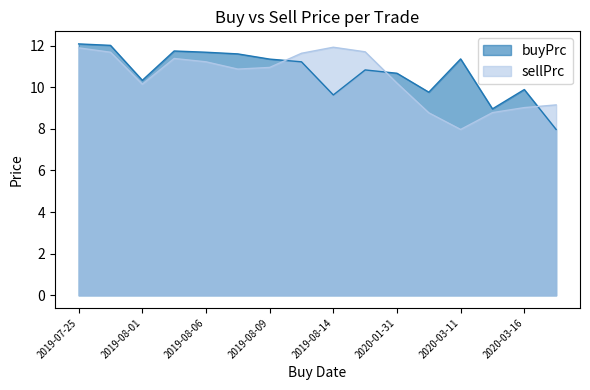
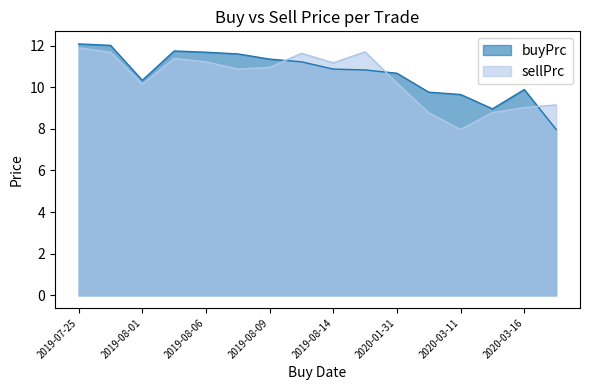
  {
    "buyPrc": {
      "2019-07-25": 12.1,
      "2019-08-01": 10.3,
      "2019-08-06": 11.7,
      "2019-08-09": 11.4,
-     "2019-08-14": 9.6,
+     "2019-08-14": 10.9,
      "2020-01-31": 10.7,
-     "2020-03-11": 11.4,
+     "2020-03-11": 9.6,
      "2020-03-16": 9.9
    },
    "sellPrc": {
      "2019-07-25": 11.9,
      "2019-08-01": 10.1,
      "2019-08-06": 11.2,
      "2019-08-09": 10.9,
-     "2019-08-14": 11.9,
+     "2019-08-14": 11.2,
      "2020-01-31": 10.2,
      "2020-03-11": 8.0,
      "2020-03-16": 9.0
    }
  }
